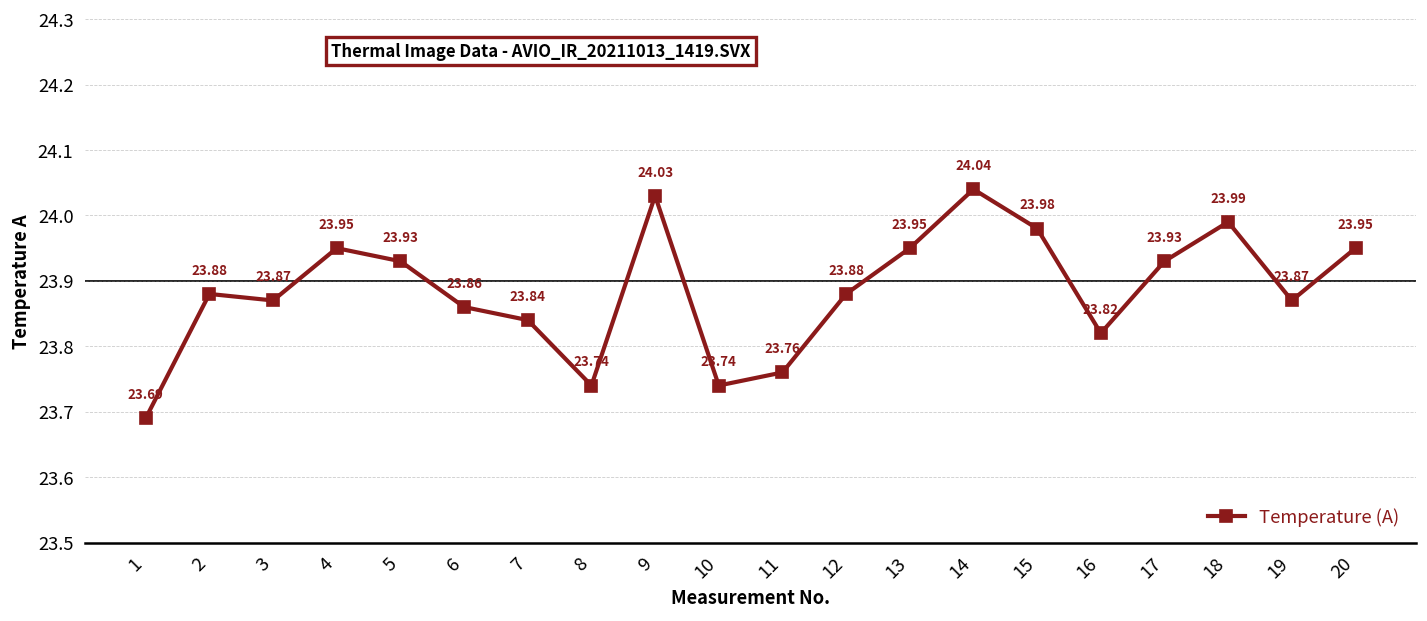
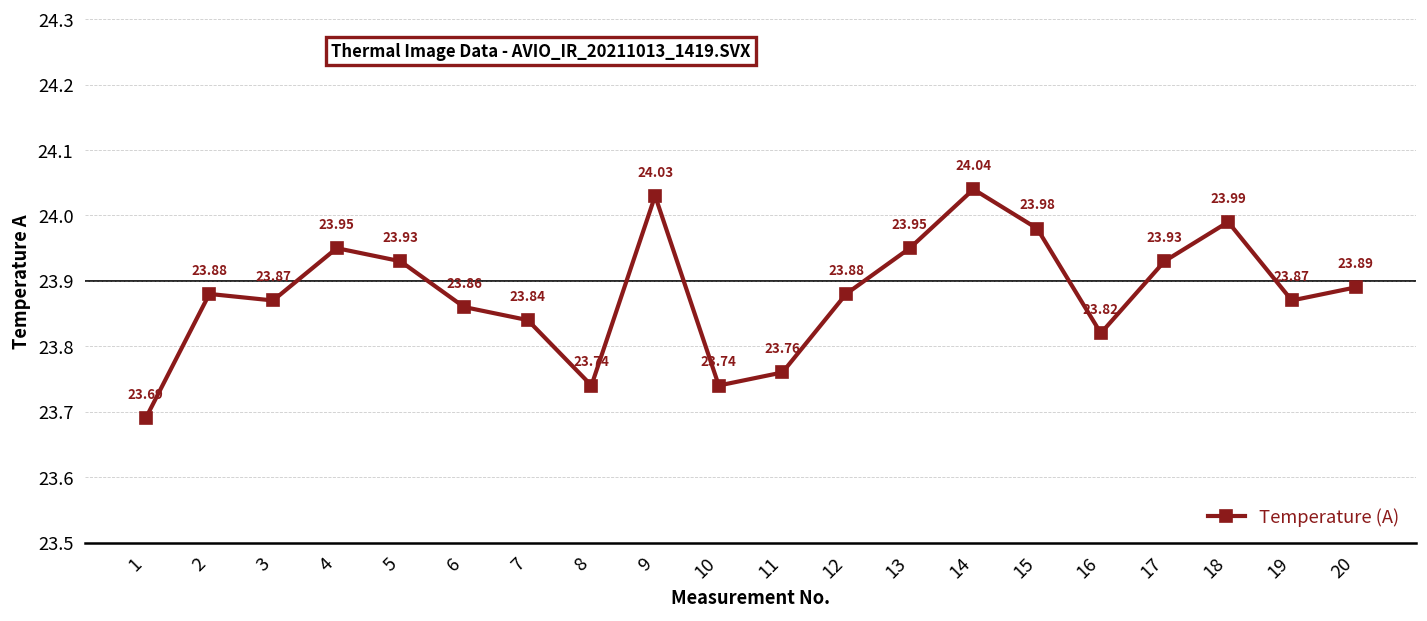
  {
    "1": 23.69,
    "2": 23.88,
    "3": 23.87,
    "4": 23.95,
    "5": 23.93,
    "6": 23.86,
    "7": 23.84,
    "8": 23.74,
    "9": 24.03,
    "10": 23.74,
    "11": 23.76,
    "12": 23.88,
    "13": 23.95,
    "14": 24.04,
    "15": 23.98,
    "16": 23.82,
    "17": 23.93,
    "18": 23.99,
    "19": 23.87,
-   "20": 23.95
+   "20": 23.89
  }
